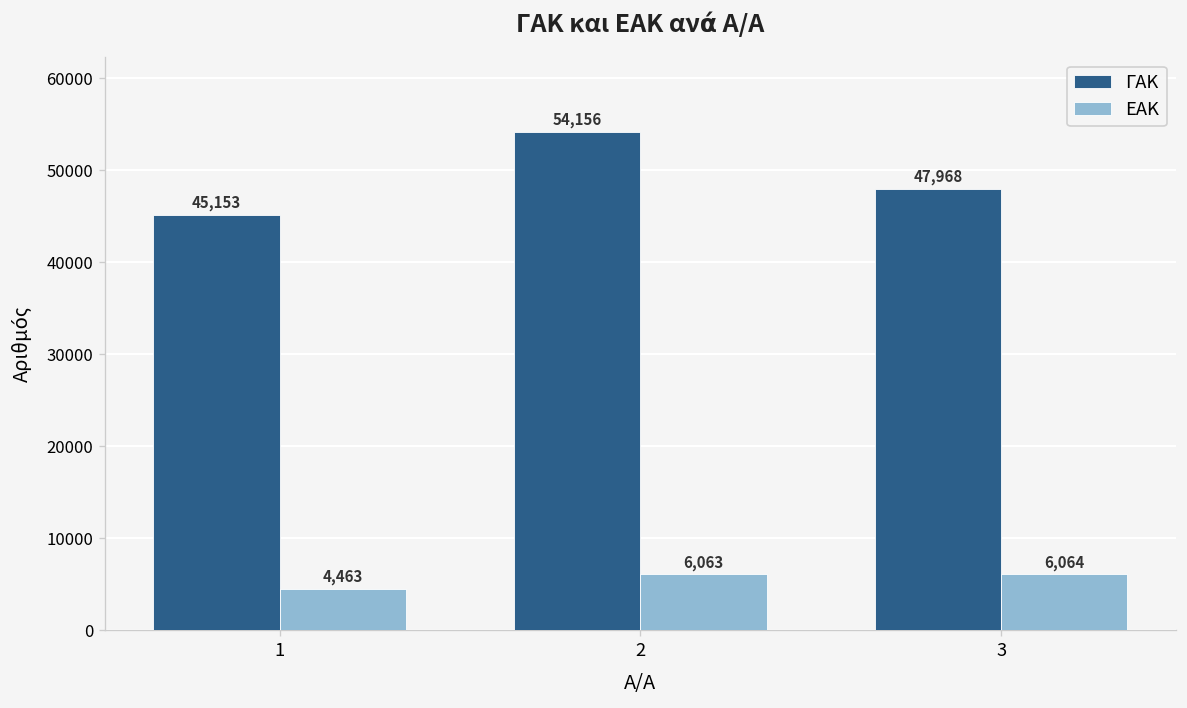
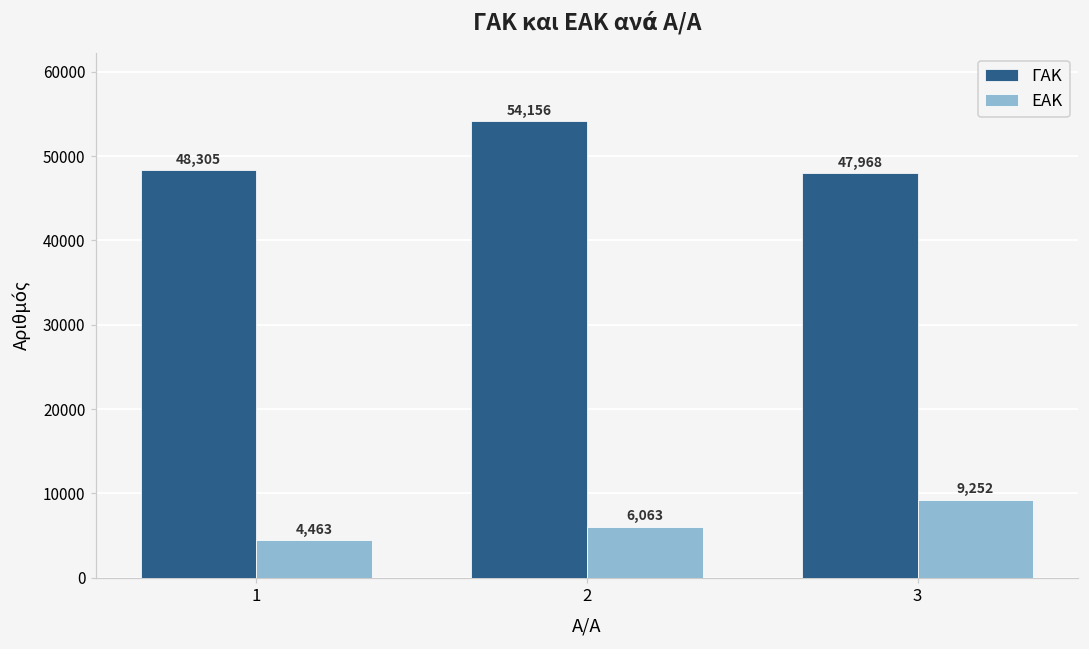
  {
    "ΓΑΚ": {
-     "1": "45,153",
+     "1": "48,305",
      "2": "54,156",
      "3": "47,968"
    },
    "ΕΑΚ": {
      "1": "4,463",
      "2": "6,063",
-     "3": "6,064"
+     "3": "9,252"
    }
  }
